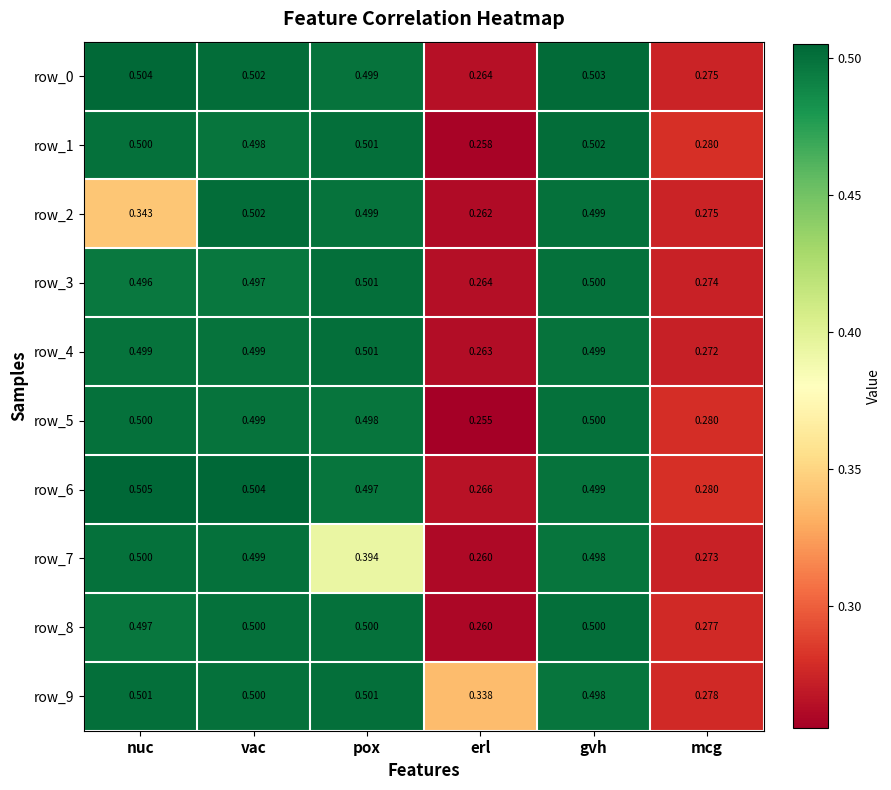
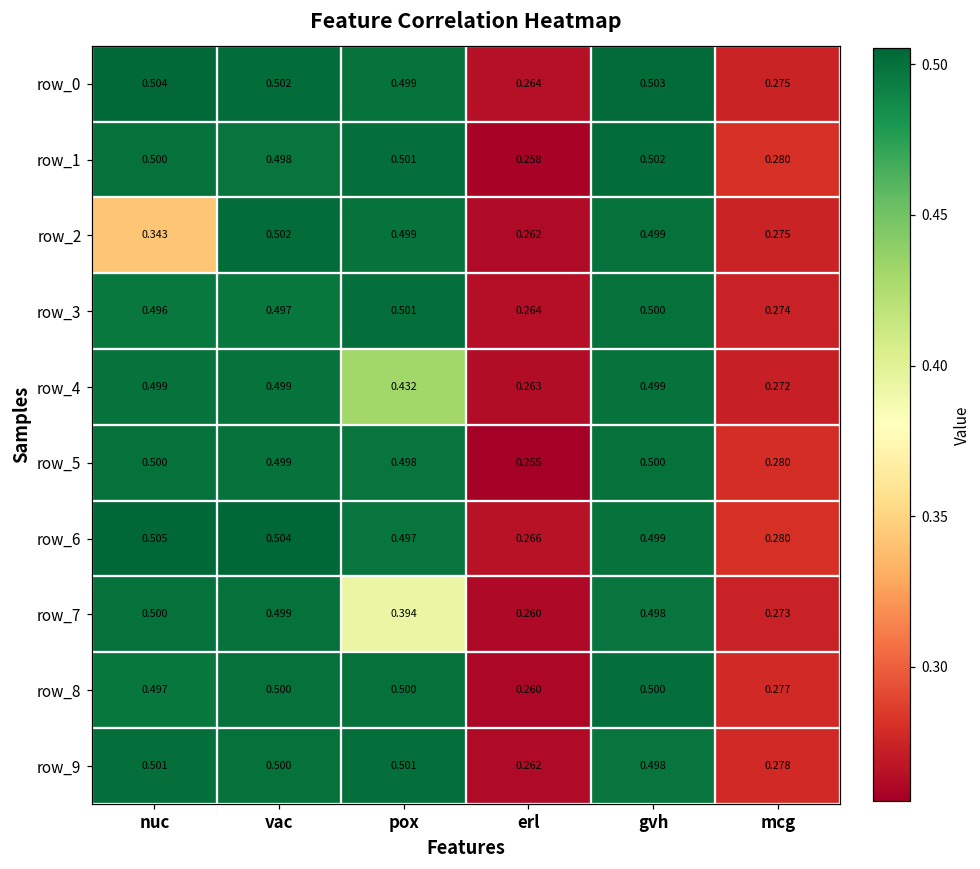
  {
    "row_0": {
      "nuc": 0.504,
      "vac": 0.502,
      "pox": 0.499,
      "erl": 0.264,
      "gvh": 0.503,
      "mcg": 0.275
    },
    "row_1": {
      "nuc": 0.500,
      "vac": 0.498,
      "pox": 0.501,
      "erl": 0.258,
      "gvh": 0.502,
      "mcg": 0.280
    },
    "row_2": {
      "nuc": 0.343,
      "vac": 0.502,
      "pox": 0.499,
      "erl": 0.262,
      "gvh": 0.499,
      "mcg": 0.275
    },
    "row_3": {
      "nuc": 0.496,
      "vac": 0.497,
      "pox": 0.501,
      "erl": 0.264,
      "gvh": 0.500,
      "mcg": 0.274
    },
    "row_4": {
      "nuc": 0.499,
      "vac": 0.499,
-     "pox": 0.501,
+     "pox": 0.432,
      "erl": 0.263,
      "gvh": 0.499,
      "mcg": 0.272
    },
    "row_5": {
      "nuc": 0.500,
      "vac": 0.499,
      "pox": 0.498,
      "erl": 0.255,
      "gvh": 0.500,
      "mcg": 0.280
    },
    "row_6": {
      "nuc": 0.505,
      "vac": 0.504,
      "pox": 0.497,
      "erl": 0.266,
      "gvh": 0.499,
      "mcg": 0.280
    },
    "row_7": {
      "nuc": 0.500,
      "vac": 0.499,
      "pox": 0.394,
      "erl": 0.260,
      "gvh": 0.498,
      "mcg": 0.273
    },
    "row_8": {
      "nuc": 0.497,
      "vac": 0.500,
      "pox": 0.500,
      "erl": 0.260,
      "gvh": 0.500,
      "mcg": 0.277
    },
    "row_9": {
      "nuc": 0.501,
      "vac": 0.500,
      "pox": 0.501,
-     "erl": 0.338,
+     "erl": 0.262,
      "gvh": 0.498,
      "mcg": 0.278
    }
  }
